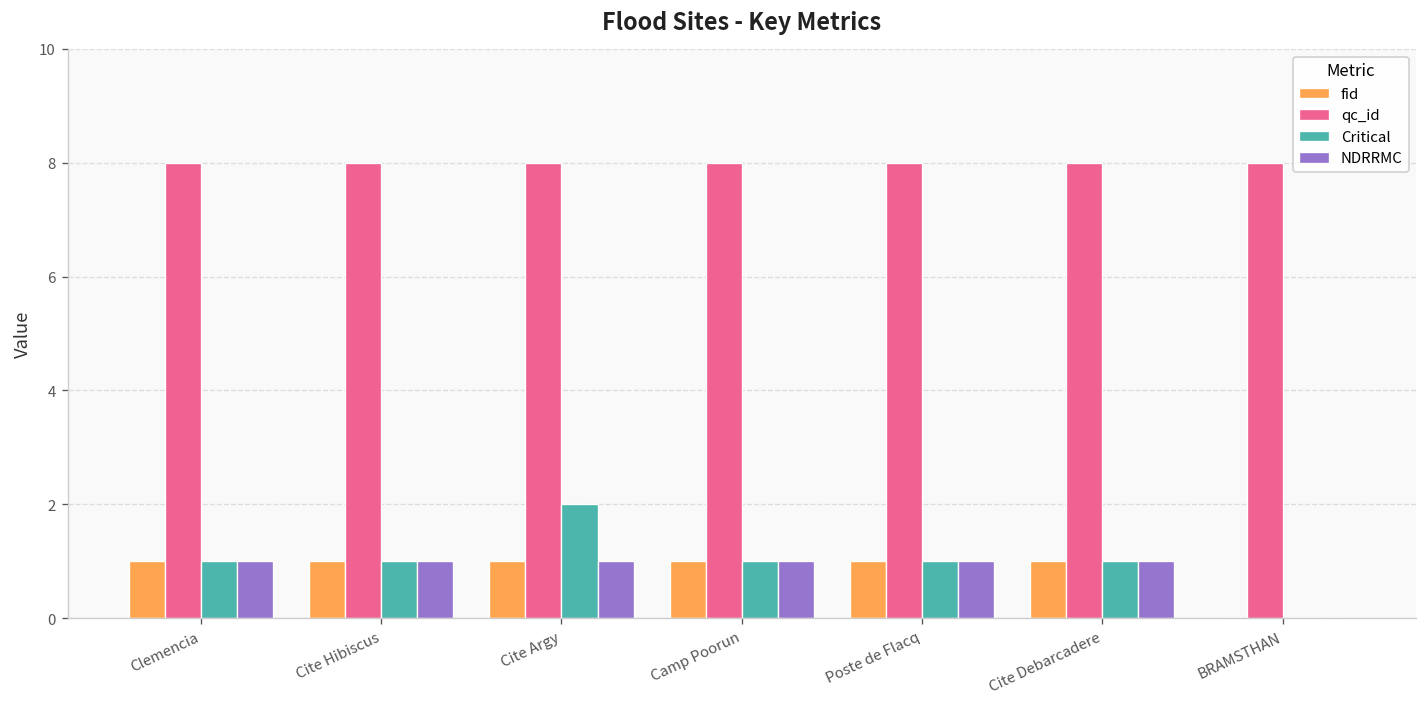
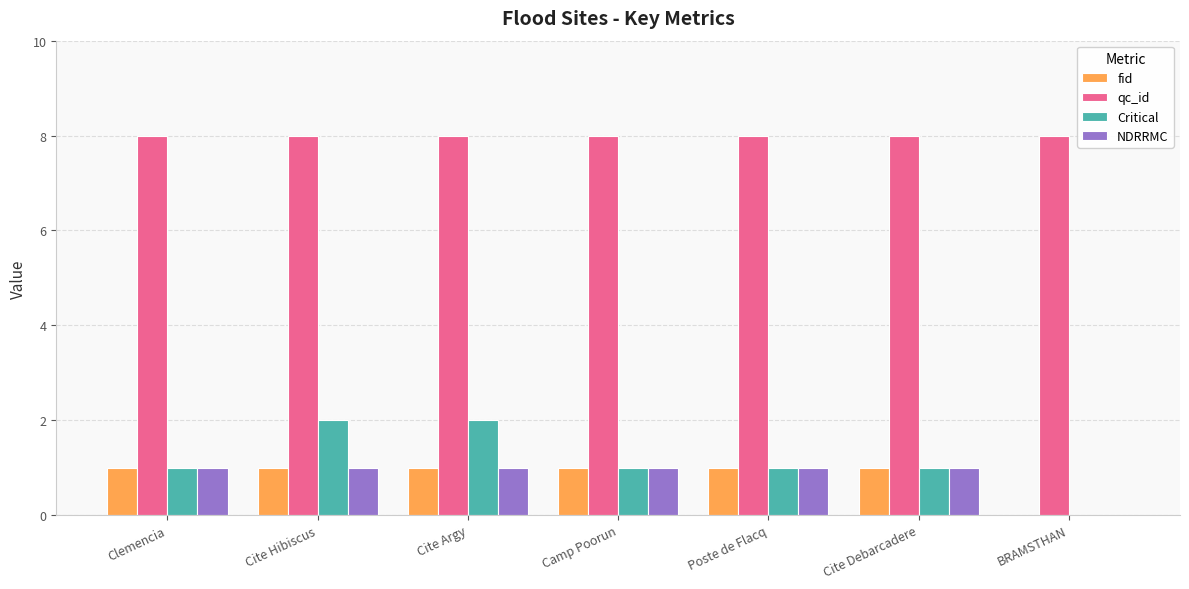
  {
    "fid": {
      "Clemencia": 1,
      "Cite Hibiscus": 1,
      "Cite Argy": 1,
      "Camp Poorun": 1,
      "Poste de Flacq": 1,
      "Cite Debarcadere": 1,
      "BRAMSTHAN": 0
    },
    "qc_id": {
      "Clemencia": 8,
      "Cite Hibiscus": 8,
      "Cite Argy": 8,
      "Camp Poorun": 8,
      "Poste de Flacq": 8,
      "Cite Debarcadere": 8,
      "BRAMSTHAN": 8
    },
    "Critical": {
      "Clemencia": 1,
-     "Cite Hibiscus": 1,
+     "Cite Hibiscus": 2,
      "Cite Argy": 2,
      "Camp Poorun": 1,
      "Poste de Flacq": 1,
      "Cite Debarcadere": 1,
      "BRAMSTHAN": 0
    },
    "NDRRMC": {
      "Clemencia": 1,
      "Cite Hibiscus": 1,
      "Cite Argy": 1,
      "Camp Poorun": 1,
      "Poste de Flacq": 1,
      "Cite Debarcadere": 1,
      "BRAMSTHAN": 0
    }
  }
